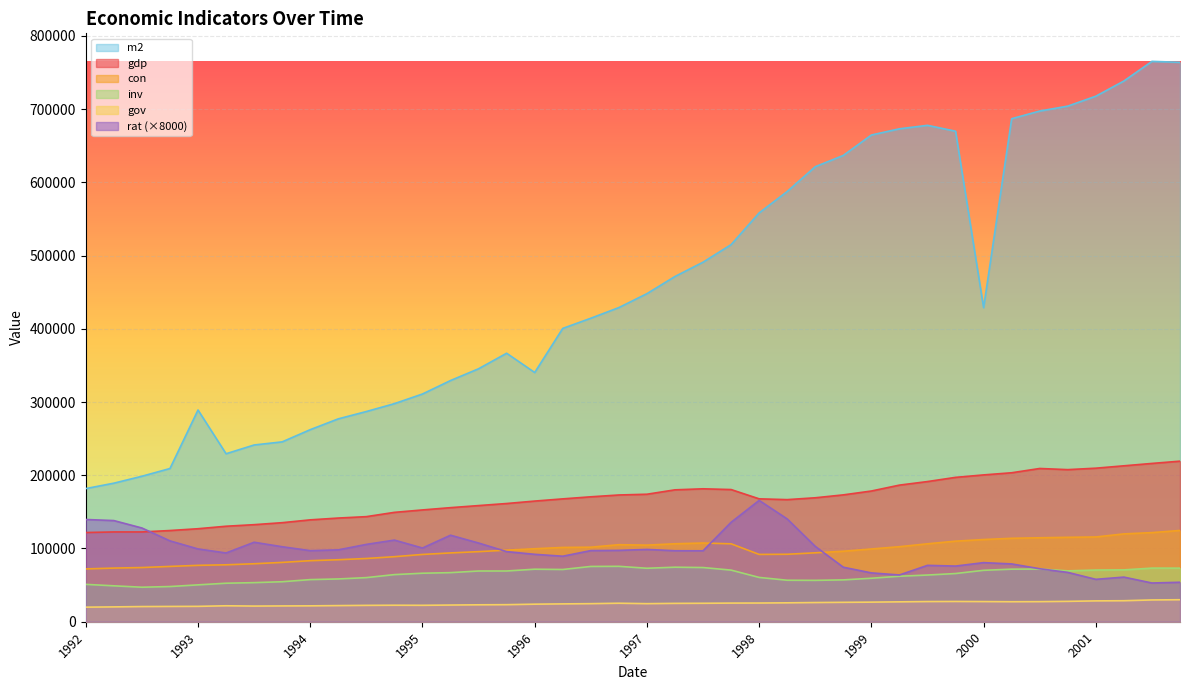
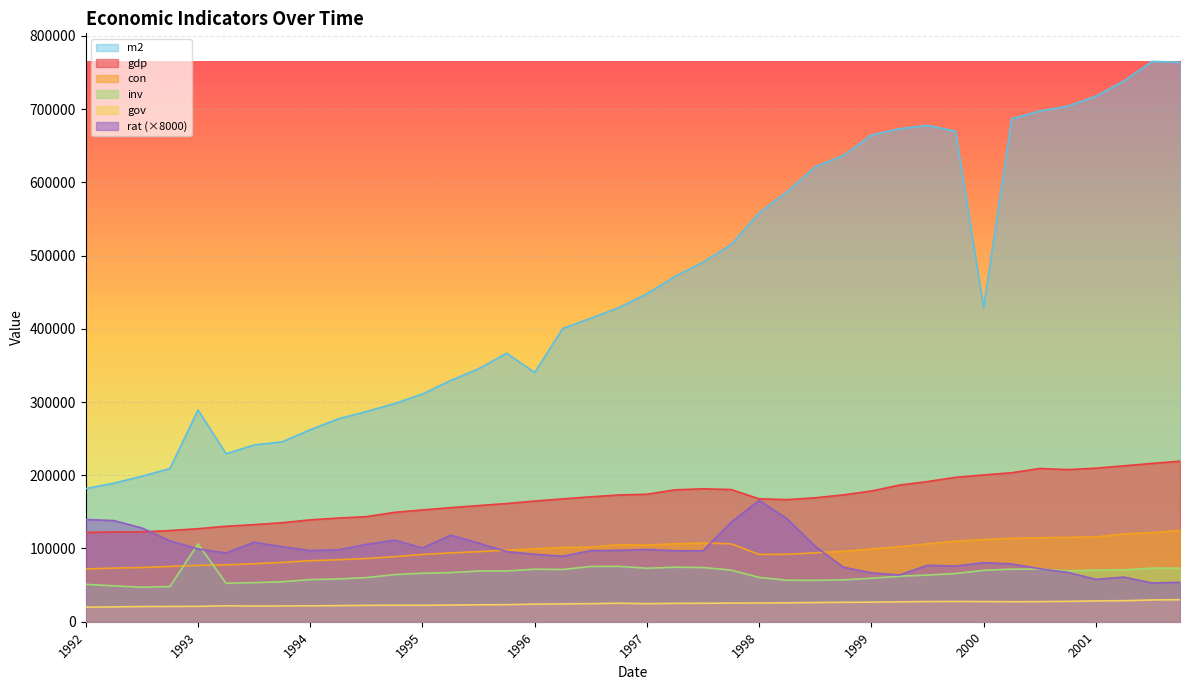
  {
    "m2": {
      "1992": 180000,
      "1993": 290000,
      "1994": 260000,
      "1995": 310000,
      "1996": 340000,
      "1997": 450000,
      "1998": 560000,
      "1999": 660000,
      "2000": 430000,
      "2001": 720000
    },
    "gdp": {
      "1992": 120000,
      "1993": 130000,
      "1994": 140000,
      "1995": 150000,
      "1996": 160000,
      "1997": 170000,
      "1999": 180000,
      "2000": 200000,
      "2001": 210000
    },
    "inv": {
      "1992": 50000,
-     "1993": 50000,
+     "1993": 110000,
      "1994": 60000,
      "1995": 70000,
      "1996": 70000,
      "1997": 70000,
      "1998": 60000,
      "1999": 60000,
      "2000": 70000,
      "2001": 70000
    },
    "rat (×8000)": {
      "1992": 140000,
      "1993": 100000,
      "1994": 100000,
      "1995": 100000,
      "1996": 90000,
      "1997": 100000,
      "1999": 70000,
      "2000": 80000,
      "2001": 60000
    }
  }
